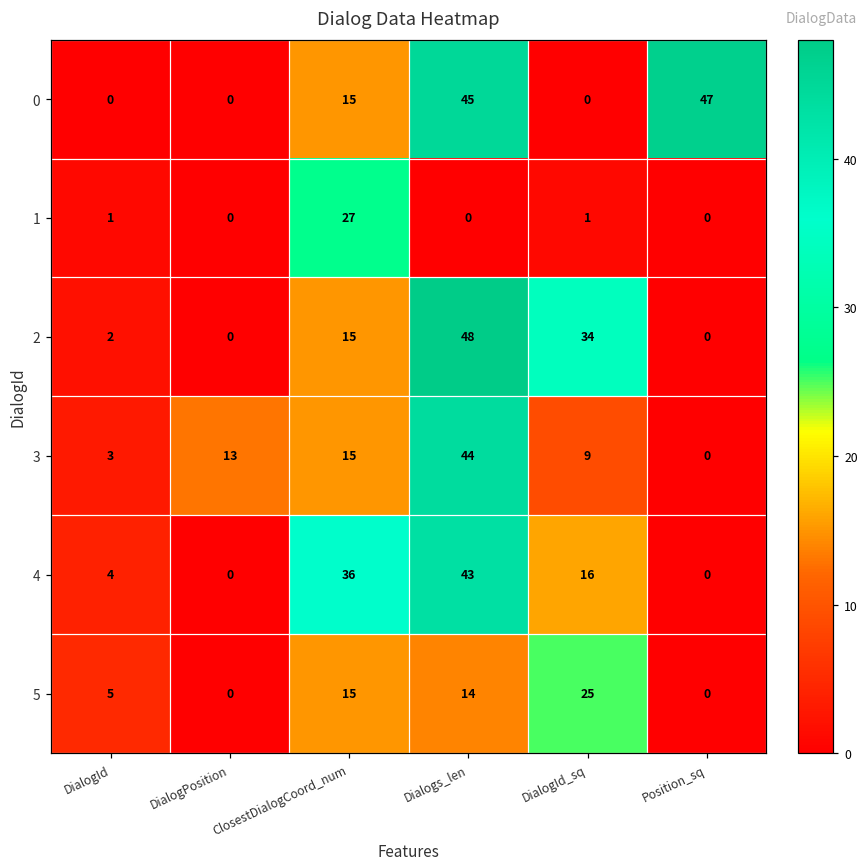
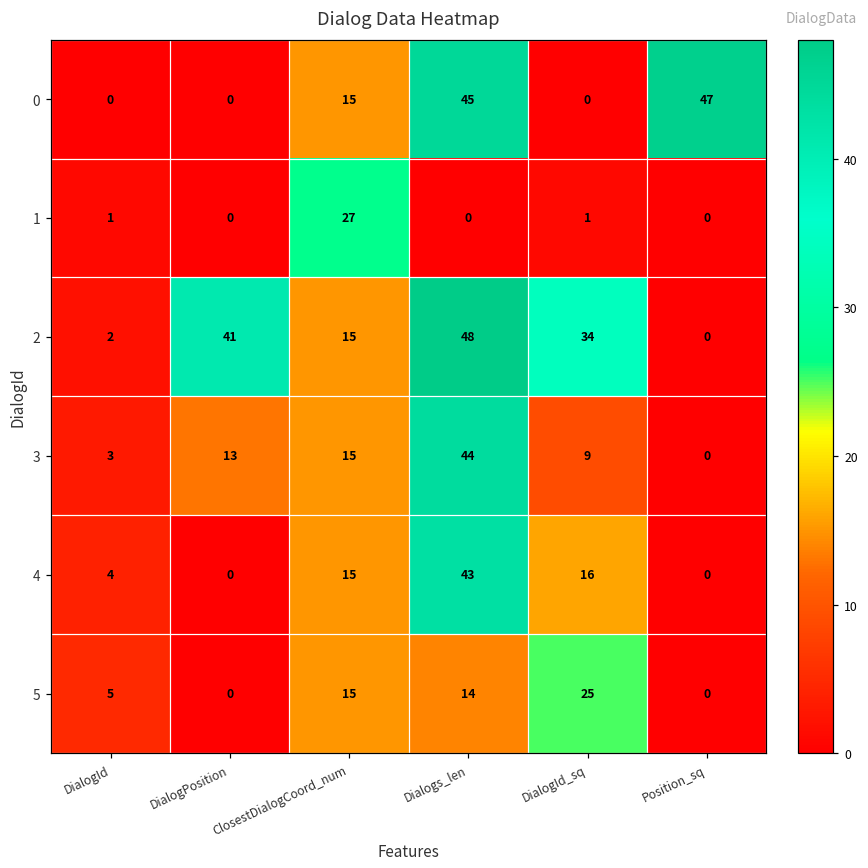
  {
    "0": {
      "DialogId": 0,
      "DialogPosition": 0,
      "ClosestDialogCoord_num": 15,
      "Dialogs_len": 45,
      "DialogId_sq": 0,
      "Position_sq": 47
    },
    "1": {
      "DialogId": 1,
      "DialogPosition": 0,
      "ClosestDialogCoord_num": 27,
      "Dialogs_len": 0,
      "DialogId_sq": 1,
      "Position_sq": 0
    },
    "2": {
      "DialogId": 2,
-     "DialogPosition": 0,
+     "DialogPosition": 41,
      "ClosestDialogCoord_num": 15,
      "Dialogs_len": 48,
      "DialogId_sq": 34,
      "Position_sq": 0
    },
    "3": {
      "DialogId": 3,
      "DialogPosition": 13,
      "ClosestDialogCoord_num": 15,
      "Dialogs_len": 44,
      "DialogId_sq": 9,
      "Position_sq": 0
    },
    "4": {
      "DialogId": 4,
      "DialogPosition": 0,
-     "ClosestDialogCoord_num": 36,
+     "ClosestDialogCoord_num": 15,
      "Dialogs_len": 43,
      "DialogId_sq": 16,
      "Position_sq": 0
    },
    "5": {
      "DialogId": 5,
      "DialogPosition": 0,
      "ClosestDialogCoord_num": 15,
      "Dialogs_len": 14,
      "DialogId_sq": 25,
      "Position_sq": 0
    }
  }
